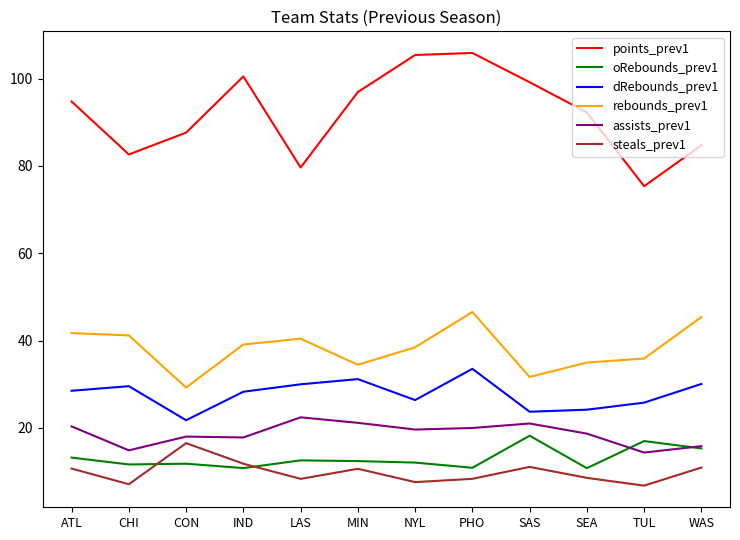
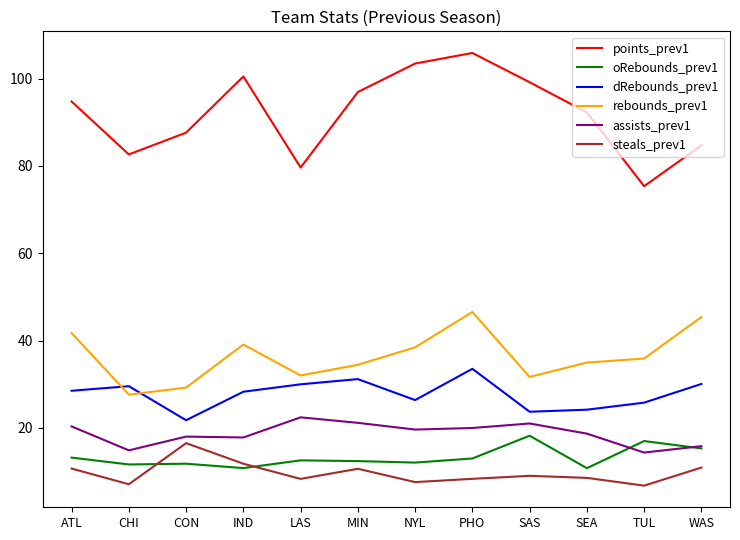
  {
    "points_prev1": {
      "ATL": 95,
      "CHI": 83,
      "CON": 88,
      "IND": 100,
      "LAS": 80,
      "MIN": 97,
-     "NYL": 105,
+     "NYL": 103,
      "PHO": 106,
      "SAS": 99,
      "TUL": 75
    },
    "oRebounds_prev1": {
      "ATL": 13,
      "CHI": 12,
      "CON": 12,
      "IND": 11,
      "LAS": 13,
      "MIN": 12,
      "NYL": 12,
-     "PHO": 11,
+     "PHO": 13,
      "SAS": 18,
      "SEA": 11,
      "TUL": 17
    },
    "dRebounds_prev1": {
      "ATL": 29,
      "CHI": 30,
      "CON": 22,
      "IND": 28,
      "LAS": 30,
      "MIN": 31,
      "NYL": 26,
      "PHO": 34,
      "SAS": 24,
      "SEA": 24,
      "TUL": 26,
      "WAS": 30
    },
    "rebounds_prev1": {
      "ATL": 42,
-     "CHI": 41,
+     "CHI": 28,
      "CON": 29,
      "IND": 39,
-     "LAS": 40,
+     "LAS": 32,
      "MIN": 34,
      "NYL": 38,
      "PHO": 47,
      "SAS": 32,
      "SEA": 35,
      "TUL": 36,
      "WAS": 45
    },
    "assists_prev1": {
      "ATL": 20,
      "CHI": 15,
      "CON": 18,
      "IND": 18,
      "LAS": 22,
      "MIN": 21,
      "NYL": 20,
      "PHO": 20,
      "SAS": 21,
      "SEA": 19,
      "TUL": 14
    },
    "steals_prev1": {
      "ATL": 11,
      "CHI": 7,
      "CON": 17,
      "IND": 12,
      "LAS": 8,
      "MIN": 11,
      "NYL": 8,
      "PHO": 8,
-     "SAS": 11,
+     "SAS": 9,
      "SEA": 9,
      "TUL": 7,
      "WAS": 11
    }
  }
